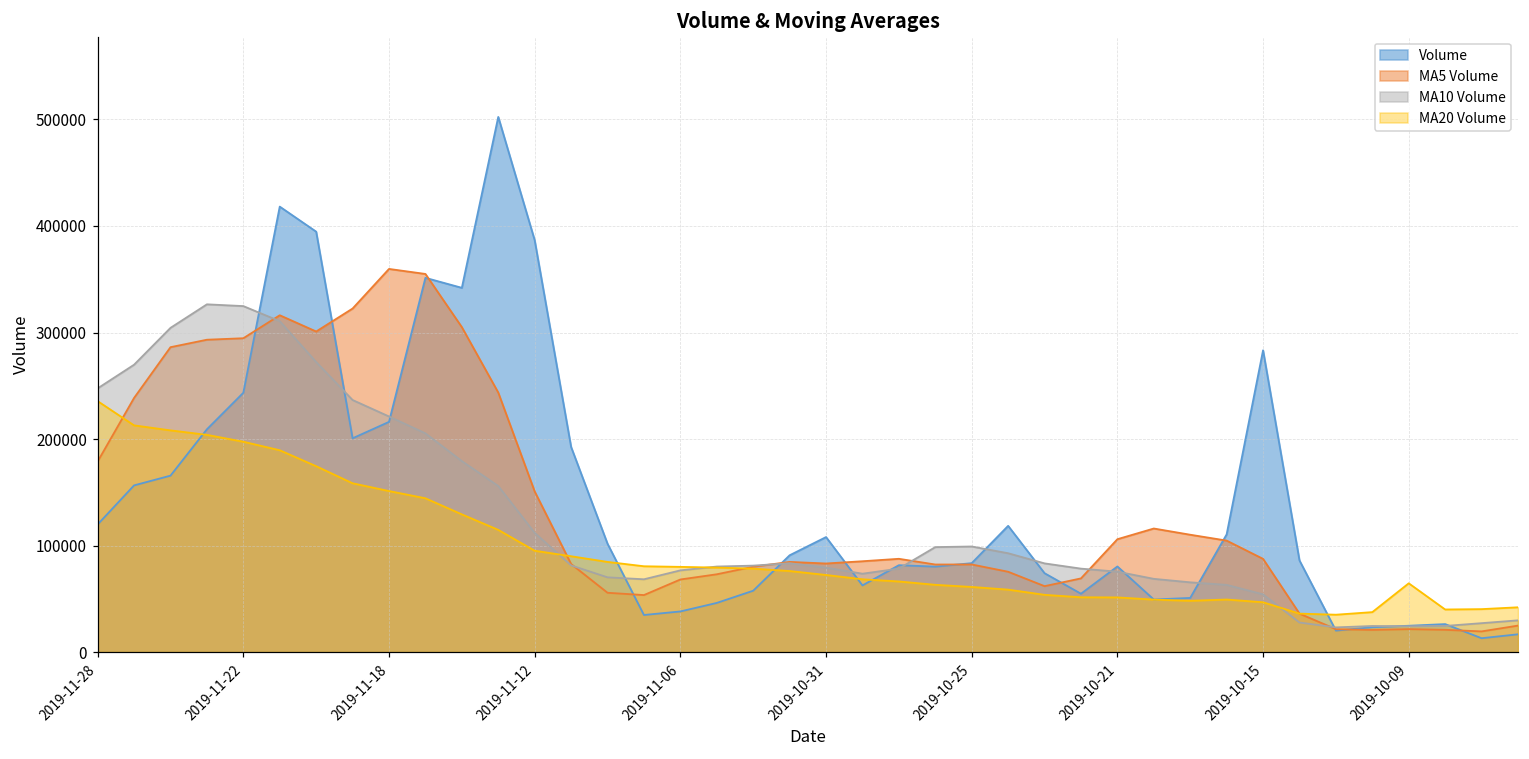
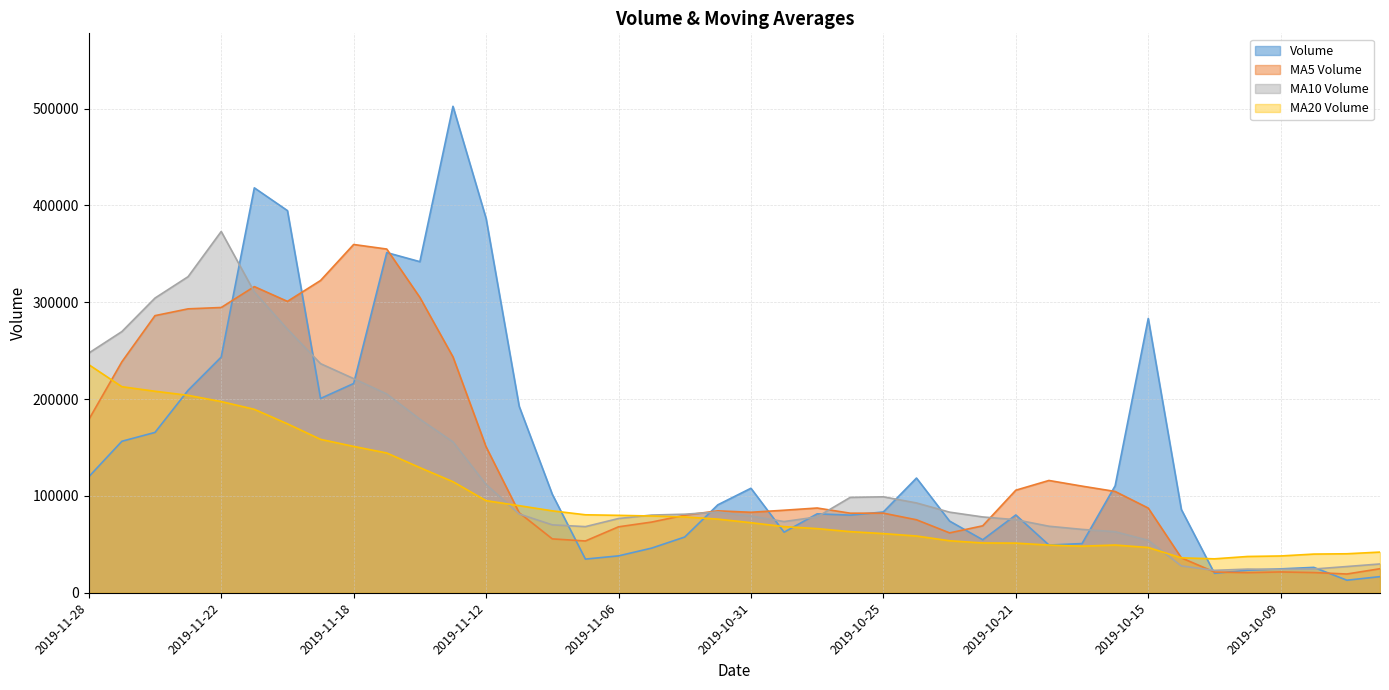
  {
    "Volume": {
      "2019-11-28": 120000,
      "2019-11-22": 240000,
      "2019-11-18": 220000,
      "2019-11-12": 390000,
      "2019-11-06": 40000,
      "2019-10-31": 110000,
      "2019-10-21": 80000,
      "2019-10-15": 280000
    },
    "MA5 Volume": {
      "2019-11-28": 180000,
      "2019-11-22": 290000,
      "2019-11-18": 360000,
      "2019-11-12": 150000,
      "2019-11-06": 70000,
      "2019-10-31": 80000,
      "2019-10-21": 110000,
      "2019-10-15": 90000,
      "2019-10-09": 20000
    },
    "MA10 Volume": {
      "2019-11-28": 250000,
-     "2019-11-22": 320000,
+     "2019-11-22": 370000,
      "2019-11-18": 220000,
      "2019-11-12": 110000,
      "2019-11-06": 80000,
      "2019-10-31": 80000,
      "2019-10-25": 100000,
      "2019-10-21": 80000,
      "2019-10-15": 50000
    },
    "MA20 Volume": {
      "2019-11-28": 240000,
      "2019-11-22": 200000,
      "2019-11-18": 150000,
      "2019-11-12": 100000,
      "2019-11-06": 80000,
      "2019-10-31": 70000,
      "2019-10-25": 60000,
      "2019-10-21": 50000,
      "2019-10-15": 50000,
-     "2019-10-09": 60000
+     "2019-10-09": 40000
    }
  }
